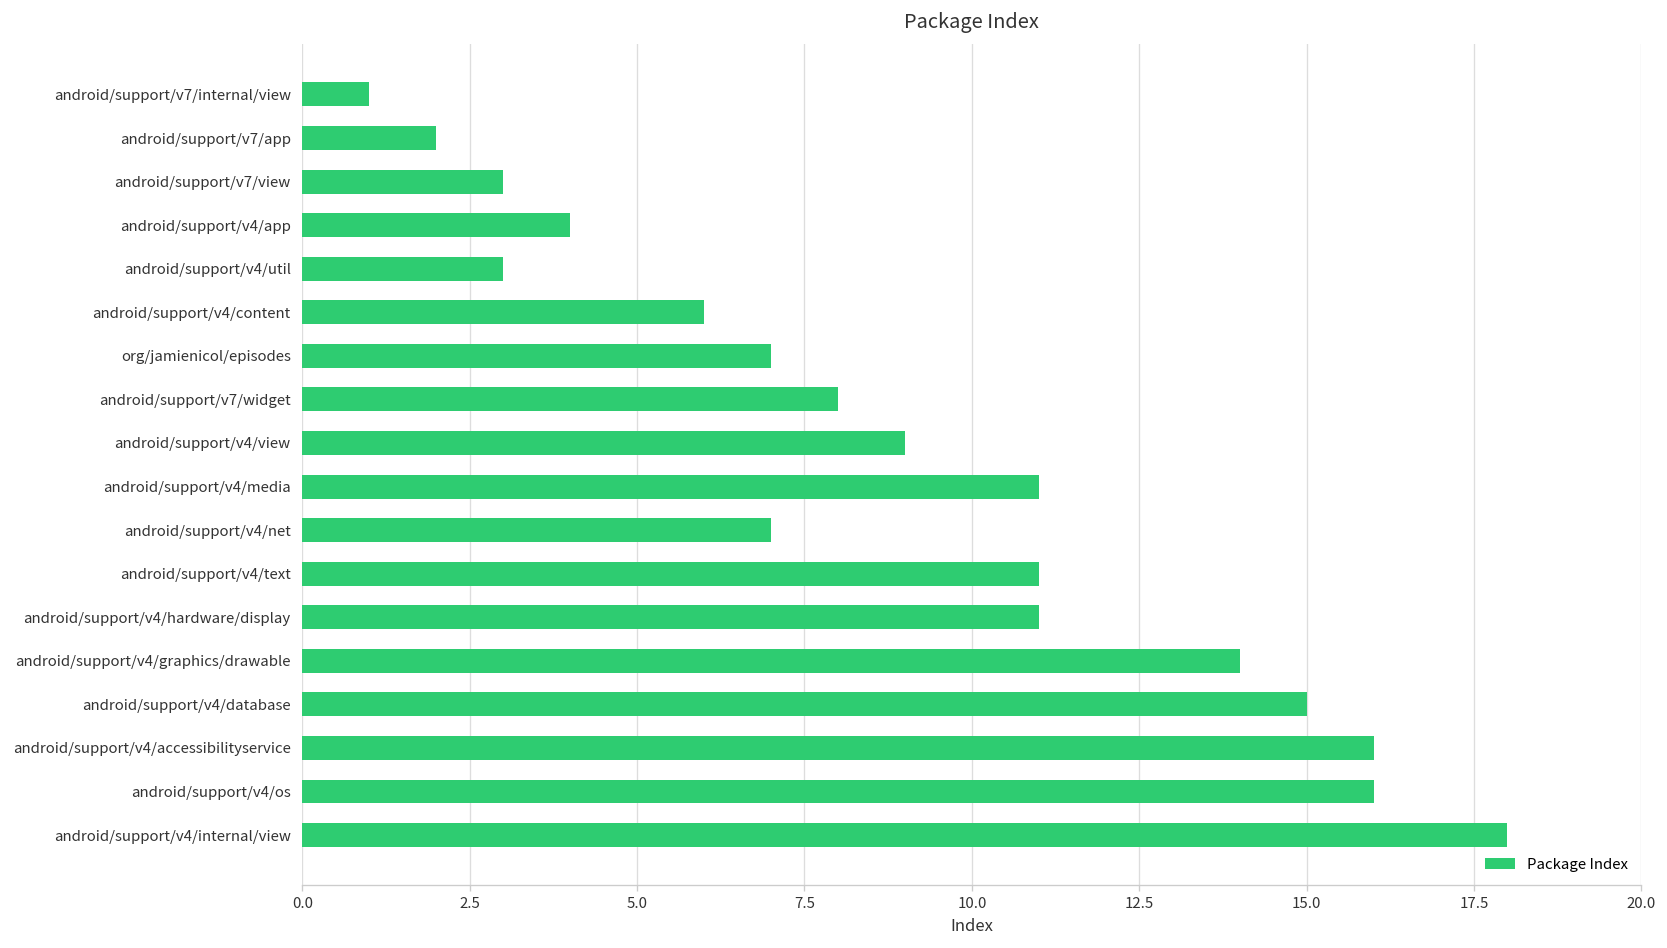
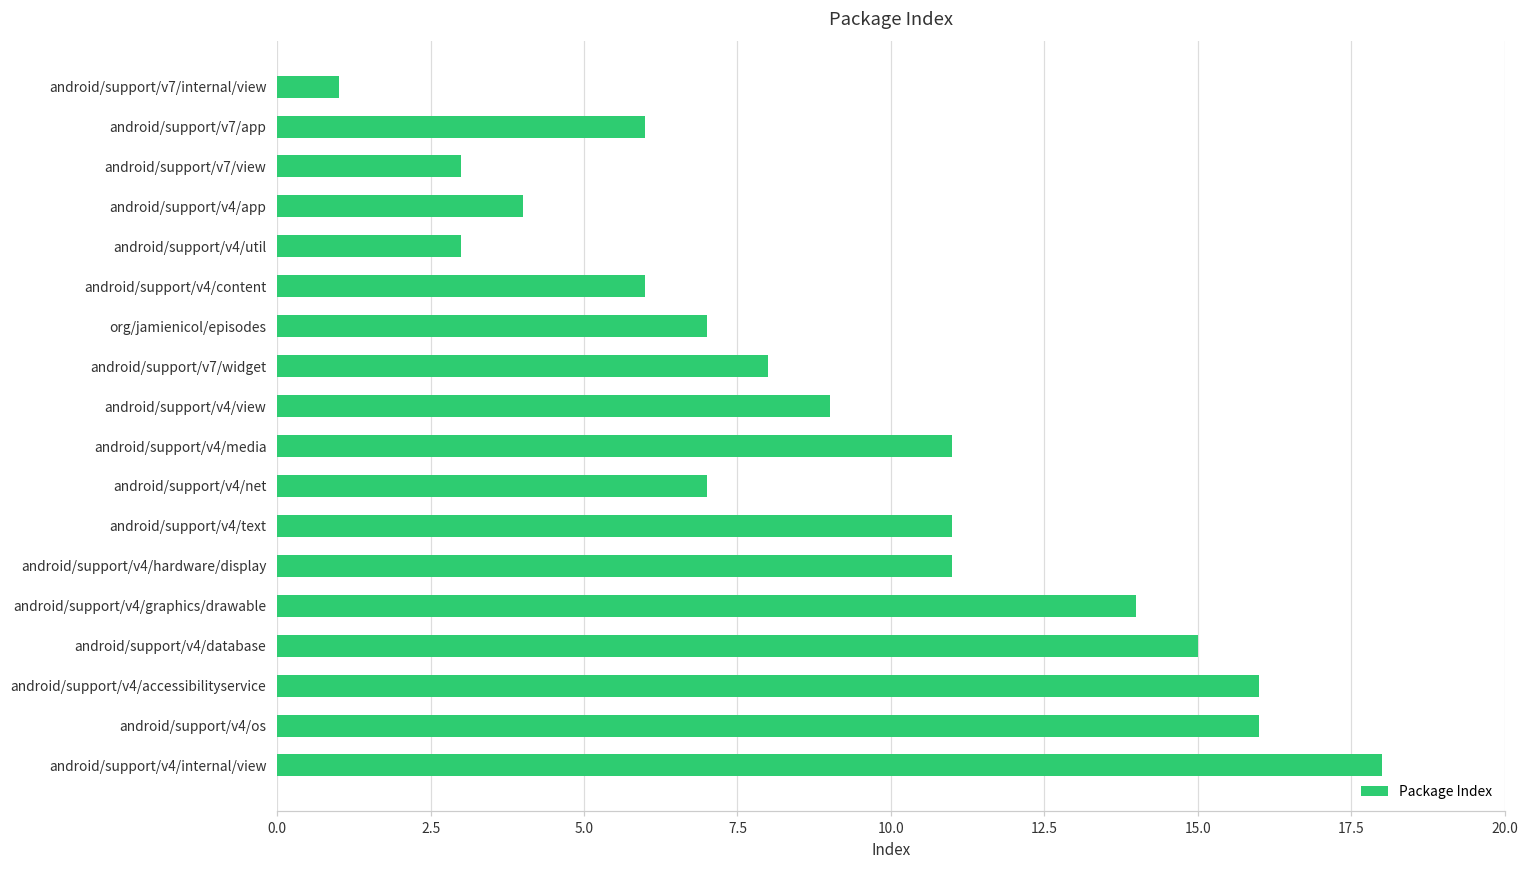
  {
    "android/support/v7/internal/view": 1,
-   "android/support/v7/app": 2,
+   "android/support/v7/app": 6,
    "android/support/v7/view": 3,
    "android/support/v4/app": 4,
    "android/support/v4/util": 3,
    "android/support/v4/content": 6,
    "org/jamienicol/episodes": 7,
    "android/support/v7/widget": 8,
    "android/support/v4/view": 9,
    "android/support/v4/media": 11,
    "android/support/v4/net": 7,
    "android/support/v4/text": 11,
    "android/support/v4/hardware/display": 11,
    "android/support/v4/graphics/drawable": 14,
    "android/support/v4/database": 15,
    "android/support/v4/accessibilityservice": 16,
    "android/support/v4/os": 16,
    "android/support/v4/internal/view": 18
  }
